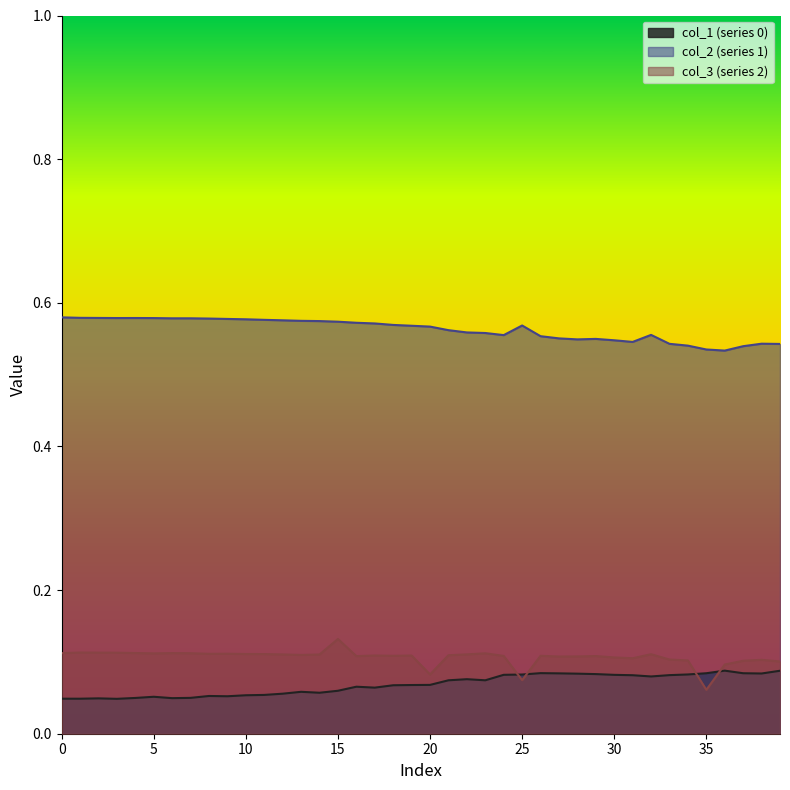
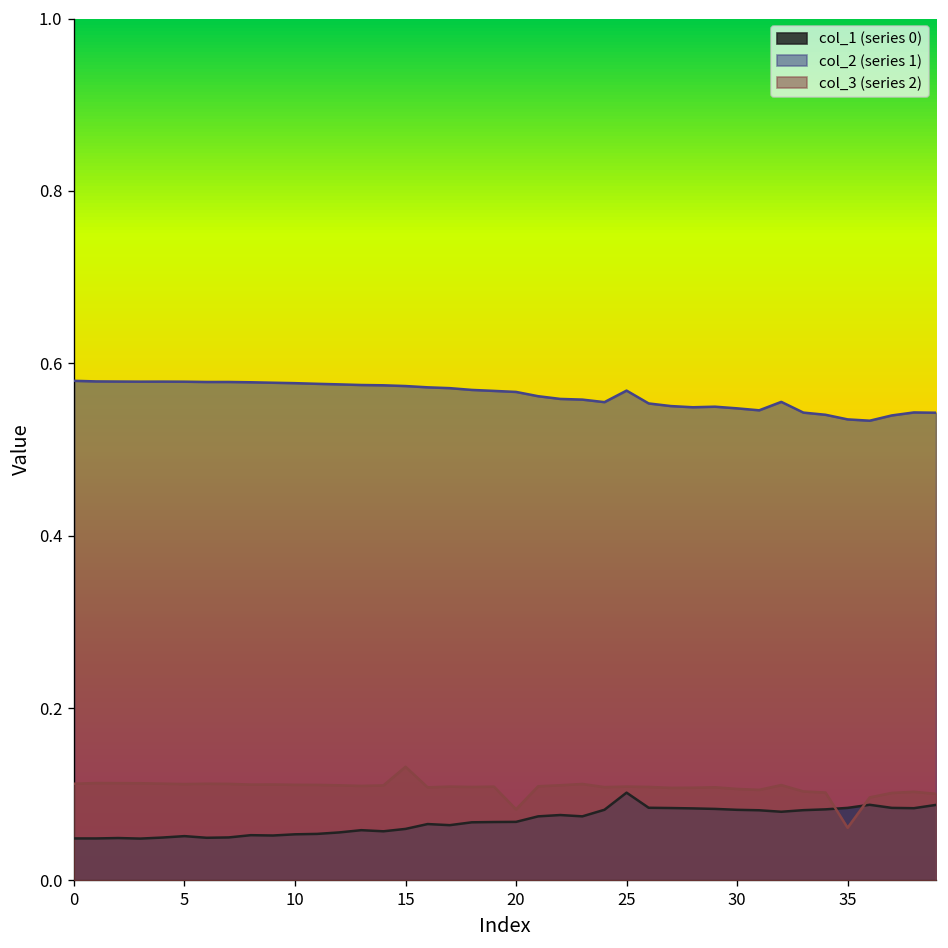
  {
    "col_1 (series 0)": {
      "0": 0.05,
      "5": 0.05,
      "10": 0.05,
      "15": 0.06,
      "20": 0.07,
-     "25": 0.08,
+     "25": 0.10,
      "30": 0.08,
      "35": 0.08
    },
    "col_2 (series 1)": {
      "0": 0.58,
      "5": 0.58,
      "10": 0.58,
      "15": 0.57,
      "20": 0.57,
      "25": 0.57,
      "30": 0.55,
      "35": 0.53
    },
    "col_3 (series 2)": {
      "0": 0.11,
      "5": 0.11,
      "10": 0.11,
      "15": 0.13,
      "20": 0.08,
-     "25": 0.07,
+     "25": 0.11,
      "30": 0.11,
      "35": 0.06
    }
  }
